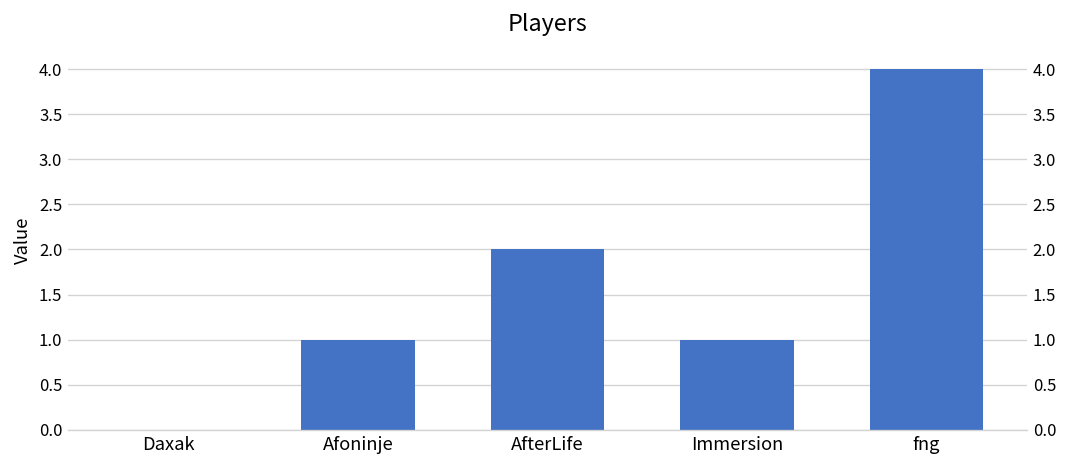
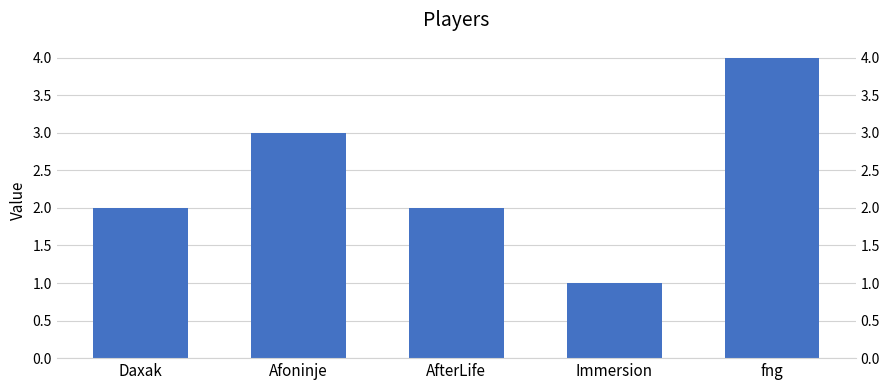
  {
-   "Daxak": 0,
-   "Afoninje": 1,
+   "Daxak": 2,
+   "Afoninje": 3,
    "AfterLife": 2,
    "Immersion": 1,
    "fng": 4
  }
